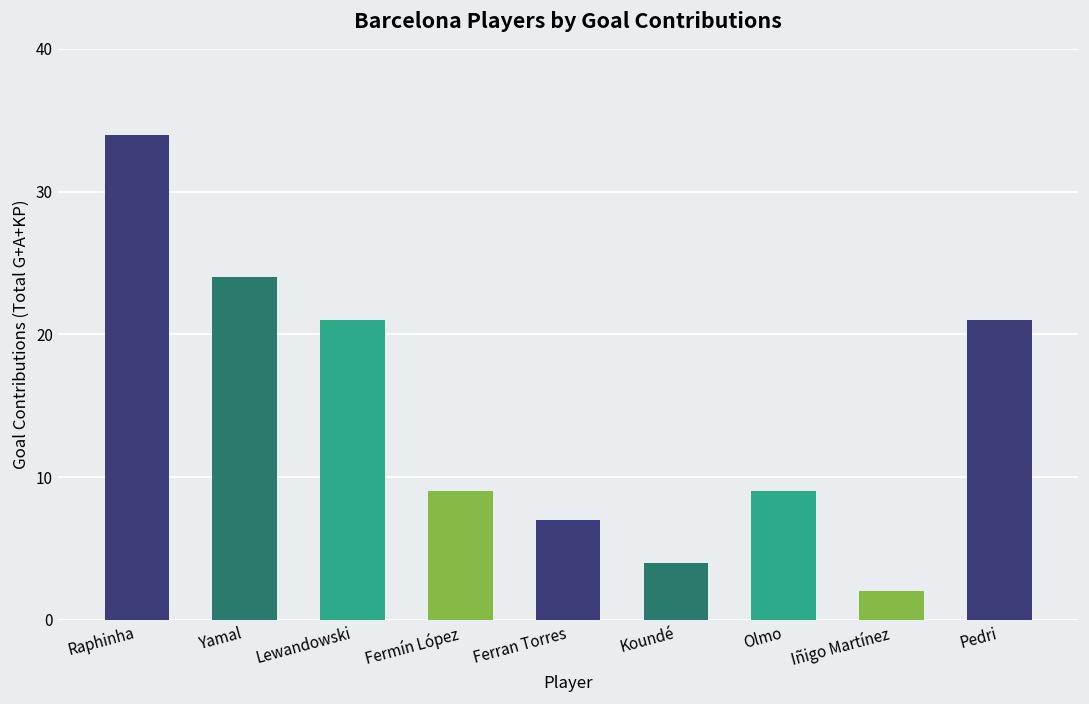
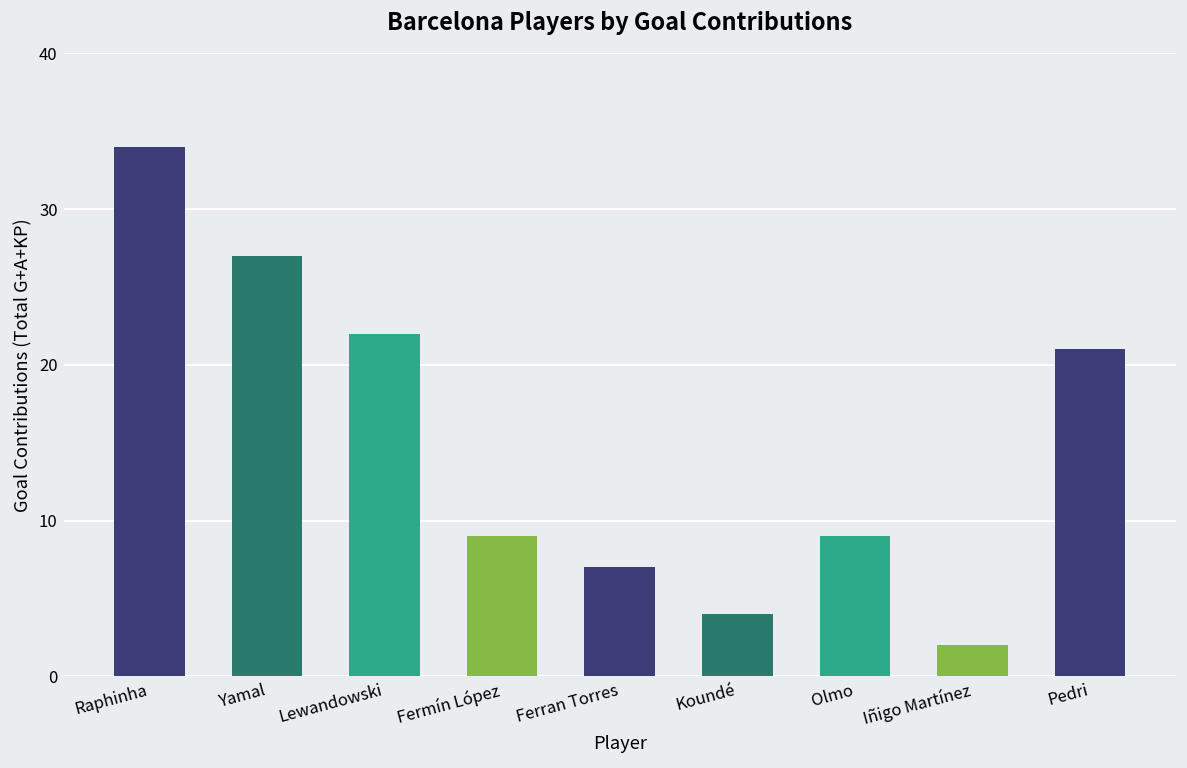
  {
    "Raphinha": 34,
-   "Yamal": 24,
-   "Lewandowski": 21,
+   "Yamal": 27,
+   "Lewandowski": 22,
    "Fermín López": 9,
    "Ferran Torres": 7,
    "Koundé": 4,
    "Olmo": 9,
    "Iñigo Martínez": 2,
    "Pedri": 21
  }
